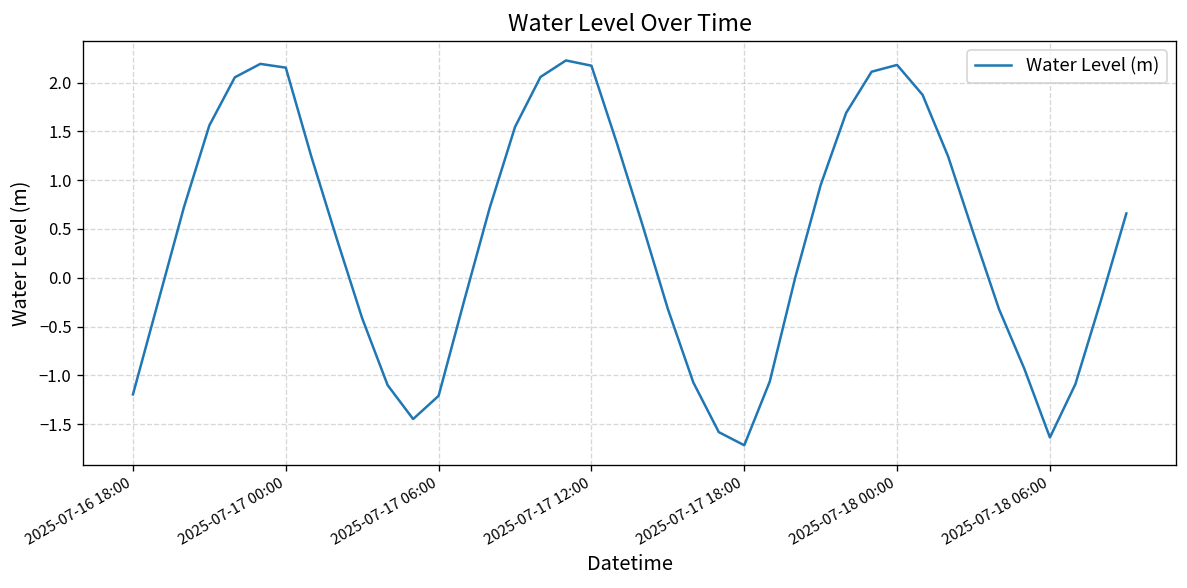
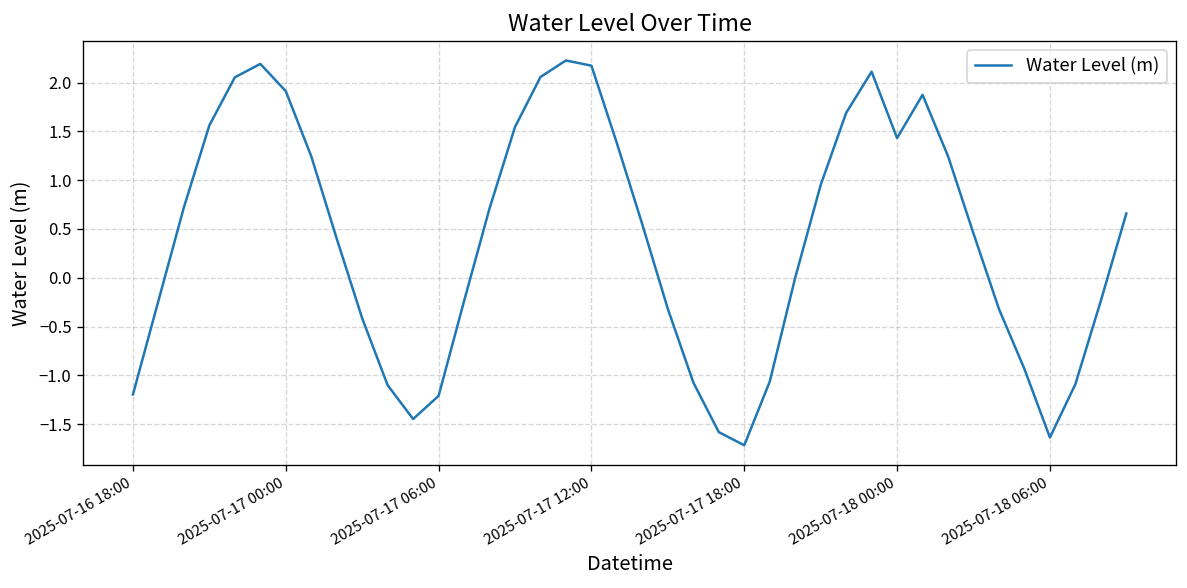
  {
    "2025-07-16 18:00": -1.2,
-   "2025-07-17 00:00": 2.2,
+   "2025-07-17 00:00": 1.9,
    "2025-07-17 06:00": -1.2,
    "2025-07-17 12:00": 2.2,
    "2025-07-17 18:00": -1.7,
-   "2025-07-18 00:00": 2.2,
+   "2025-07-18 00:00": 1.4,
    "2025-07-18 06:00": -1.6
  }
